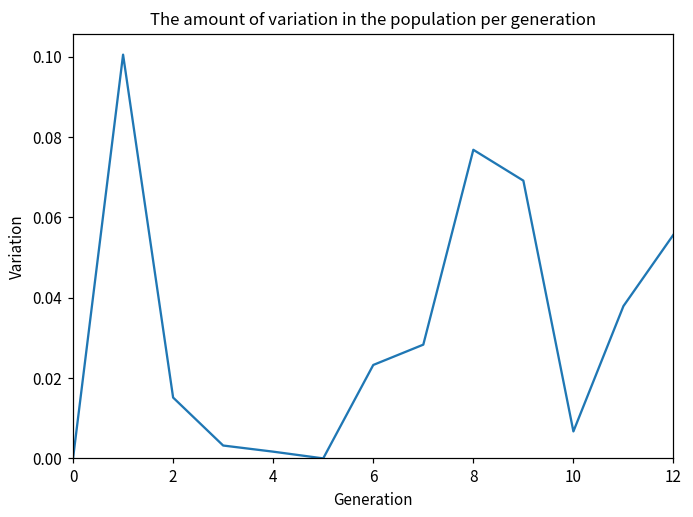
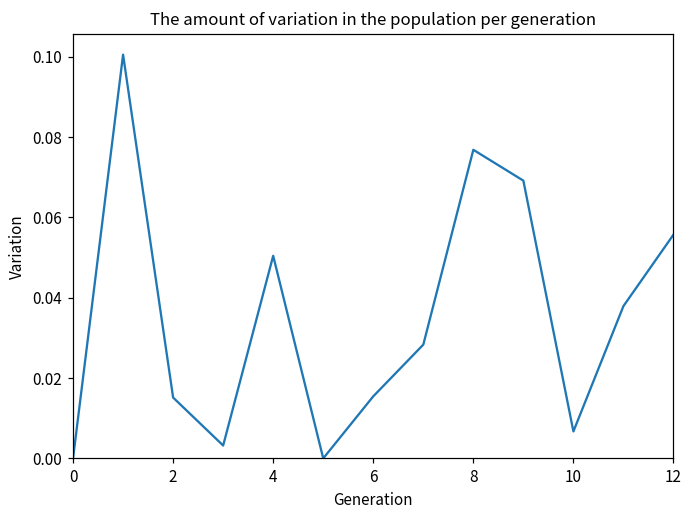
  {
    "0": 0.000,
    "2": 0.015,
-   "4": 0.002,
-   "6": 0.023,
+   "4": 0.050,
+   "6": 0.015,
    "8": 0.077,
    "10": 0.007,
    "12": 0.056
  }
